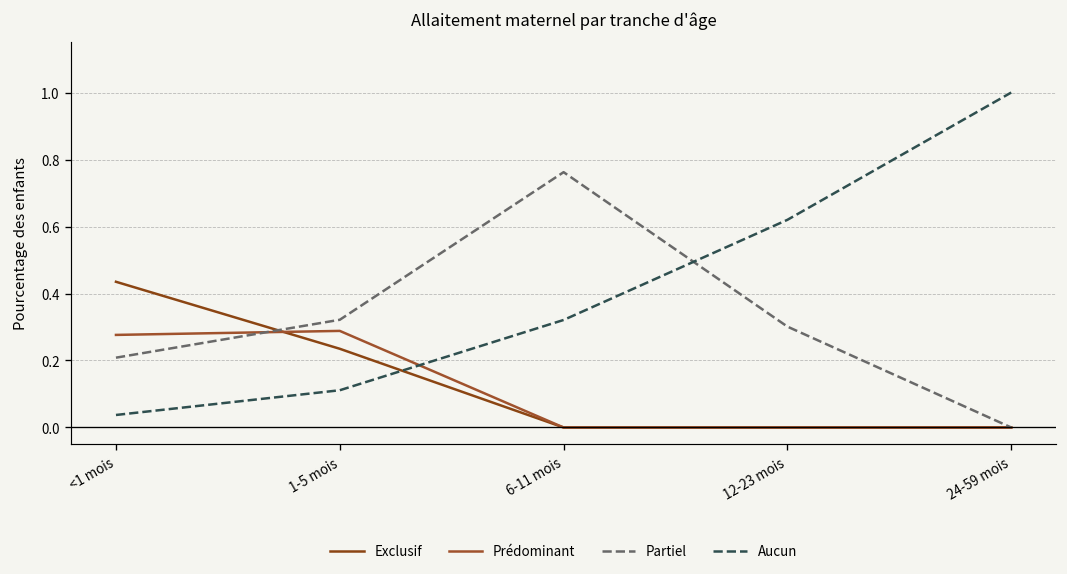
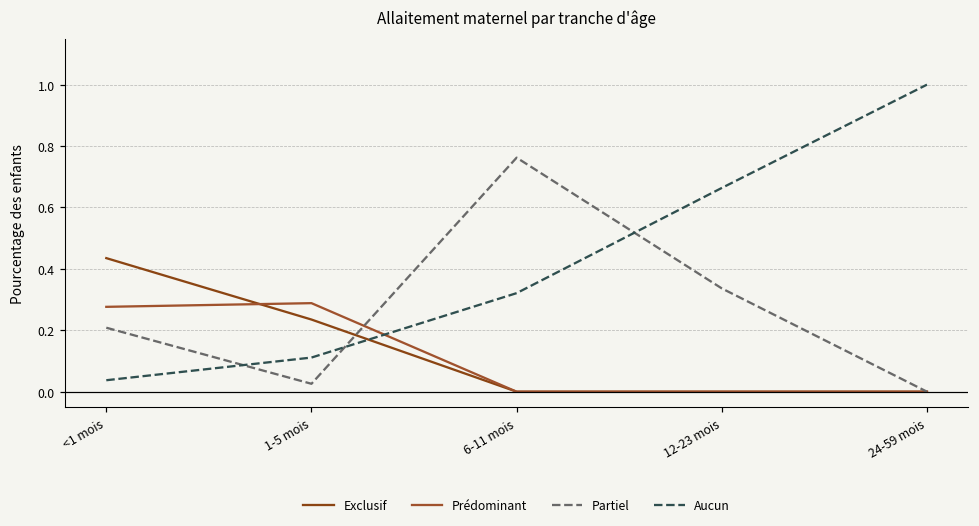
  {
    "Partiel": {
      "<1 mois": 0.21,
-     "1-5 mois": 0.32,
+     "1-5 mois": 0.03,
      "6-11 mois": 0.76,
-     "12-23 mois": 0.30
+     "12-23 mois": 0.34
    },
    "Aucun": {
      "<1 mois": 0.04,
      "1-5 mois": 0.11,
      "6-11 mois": 0.32,
-     "12-23 mois": 0.62,
+     "12-23 mois": 0.66,
      "24-59 mois": 1.00
    }
  }
